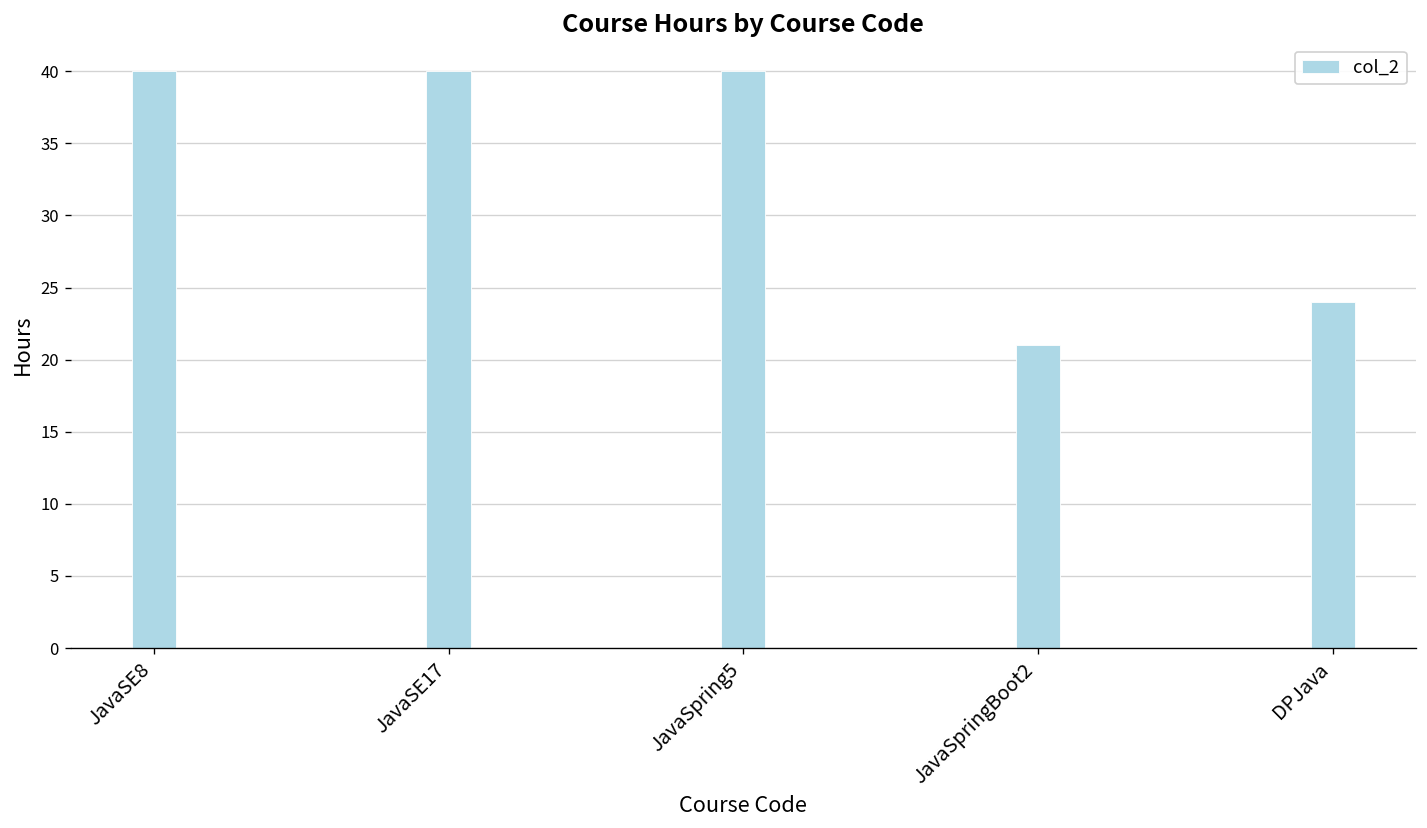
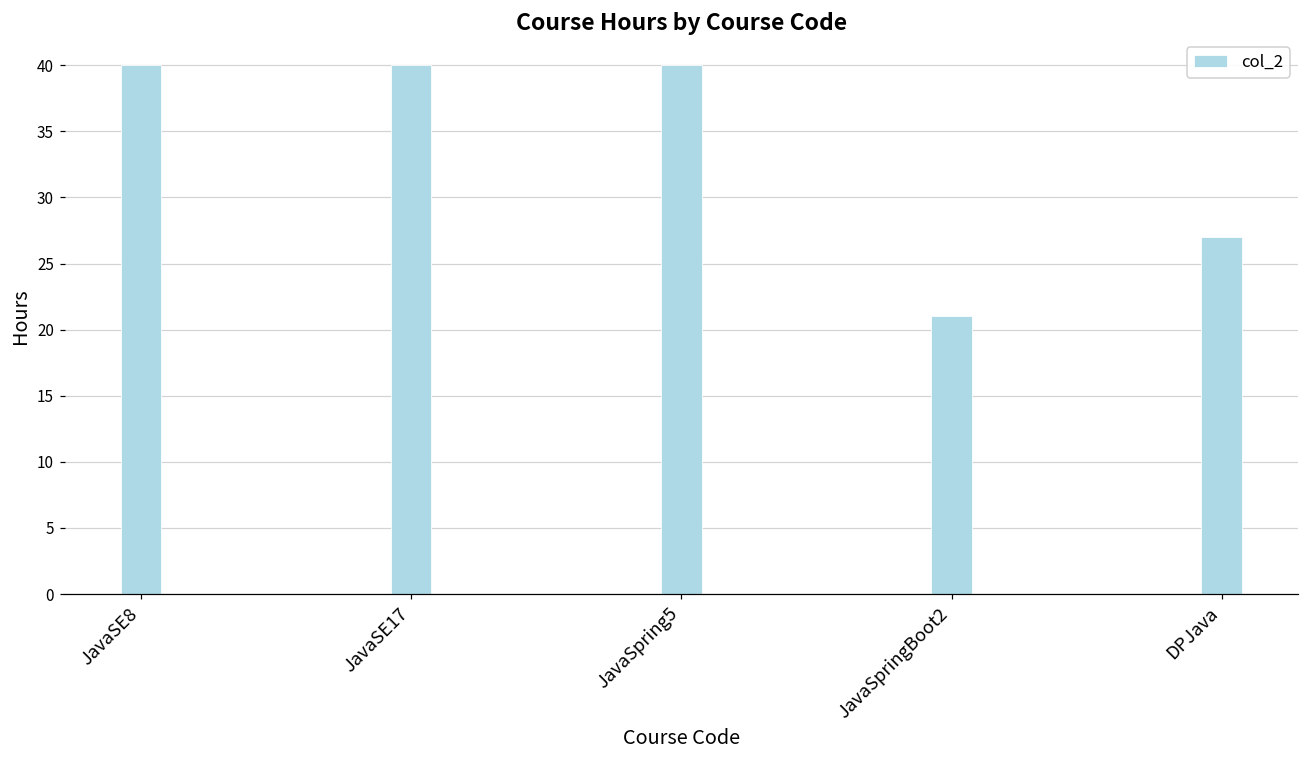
  {
    "JavaSE8": 40,
    "JavaSE17": 40,
    "JavaSpring5": 40,
    "JavaSpringBoot2": 21,
-   "DPJava": 24
+   "DPJava": 27
  }
